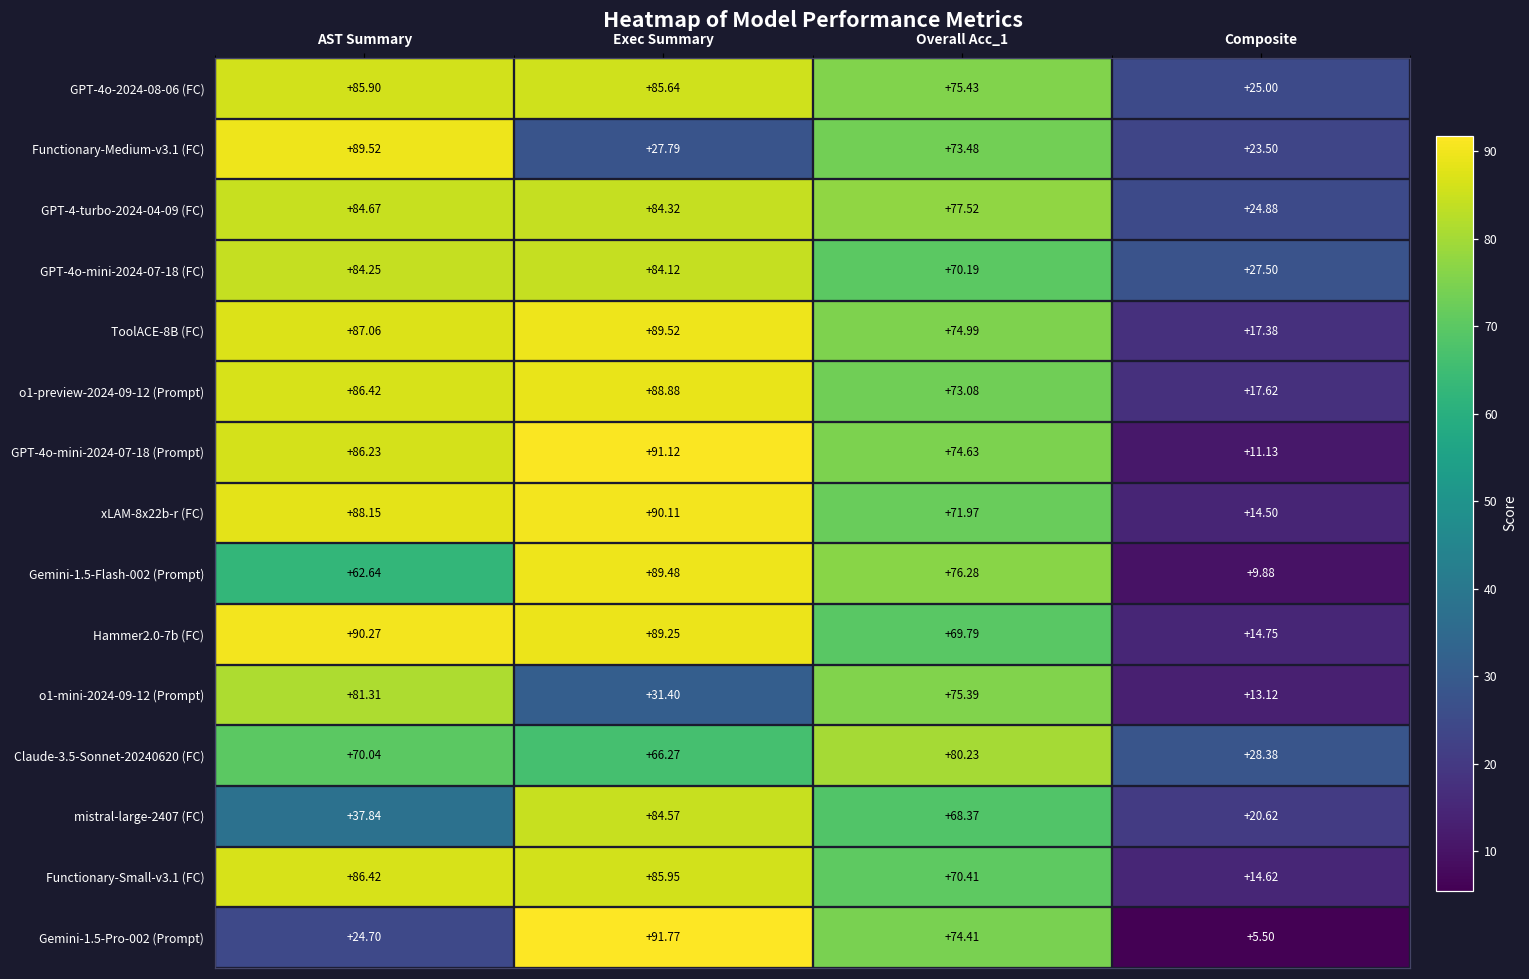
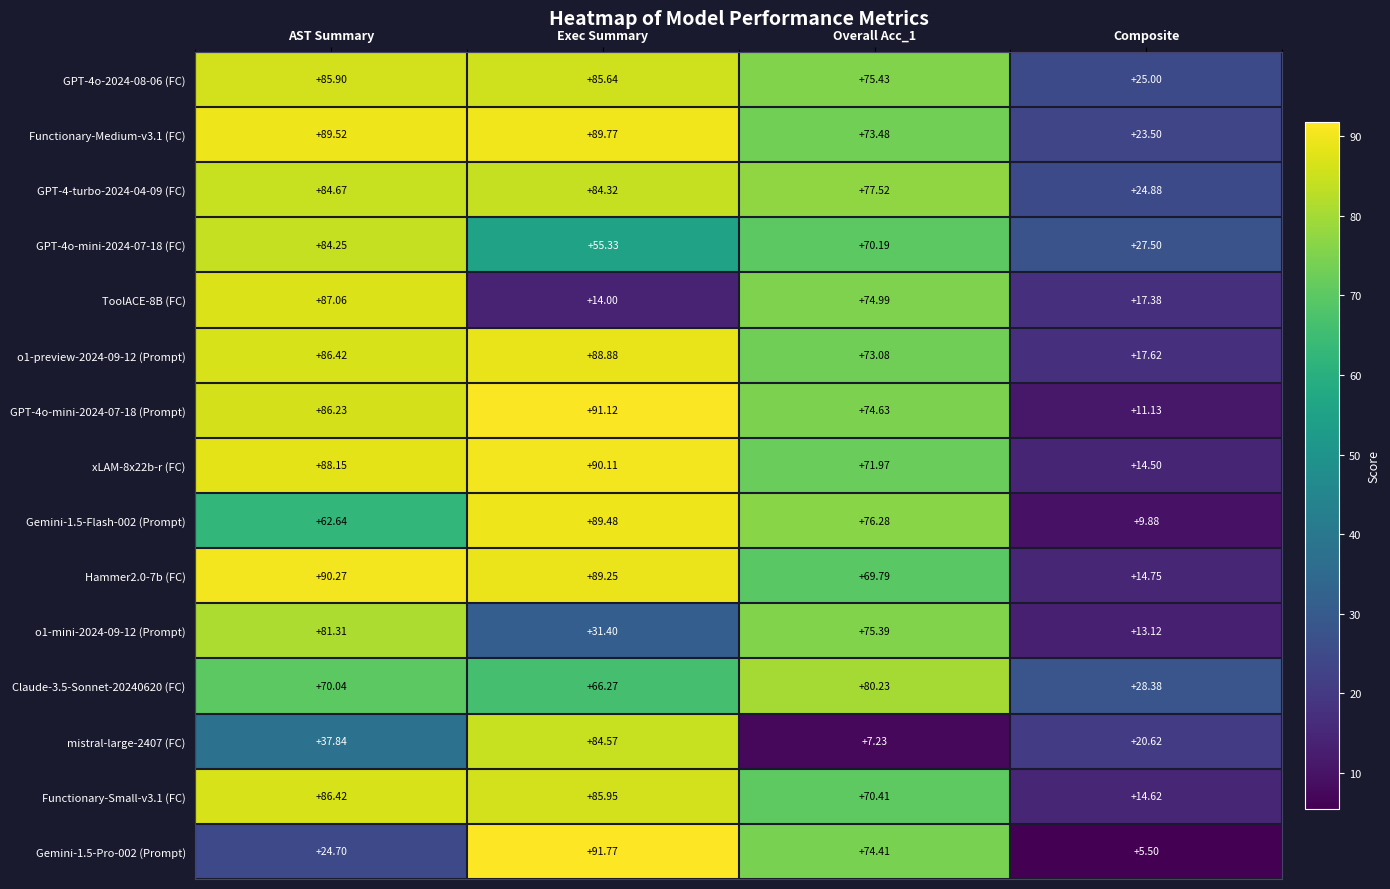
  {
    "GPT-4o-2024-08-06 (FC)": {
      "AST Summary": "+85.90",
      "Exec Summary": "+85.64",
      "Overall Acc_1": "+75.43",
      "Composite": "+25.00"
    },
    "Functionary-Medium-v3.1 (FC)": {
      "AST Summary": "+89.52",
-     "Exec Summary": "+27.79",
+     "Exec Summary": "+89.77",
      "Overall Acc_1": "+73.48",
      "Composite": "+23.50"
    },
    "GPT-4-turbo-2024-04-09 (FC)": {
      "AST Summary": "+84.67",
      "Exec Summary": "+84.32",
      "Overall Acc_1": "+77.52",
      "Composite": "+24.88"
    },
    "GPT-4o-mini-2024-07-18 (FC)": {
      "AST Summary": "+84.25",
-     "Exec Summary": "+84.12",
+     "Exec Summary": "+55.33",
      "Overall Acc_1": "+70.19",
      "Composite": "+27.50"
    },
    "ToolACE-8B (FC)": {
      "AST Summary": "+87.06",
-     "Exec Summary": "+89.52",
+     "Exec Summary": "+14.00",
      "Overall Acc_1": "+74.99",
      "Composite": "+17.38"
    },
    "o1-preview-2024-09-12 (Prompt)": {
      "AST Summary": "+86.42",
      "Exec Summary": "+88.88",
      "Overall Acc_1": "+73.08",
      "Composite": "+17.62"
    },
    "GPT-4o-mini-2024-07-18 (Prompt)": {
      "AST Summary": "+86.23",
      "Exec Summary": "+91.12",
      "Overall Acc_1": "+74.63",
      "Composite": "+11.13"
    },
    "xLAM-8x22b-r (FC)": {
      "AST Summary": "+88.15",
      "Exec Summary": "+90.11",
      "Overall Acc_1": "+71.97",
      "Composite": "+14.50"
    },
    "Gemini-1.5-Flash-002 (Prompt)": {
      "AST Summary": "+62.64",
      "Exec Summary": "+89.48",
      "Overall Acc_1": "+76.28",
      "Composite": "+9.88"
    },
    "Hammer2.0-7b (FC)": {
      "AST Summary": "+90.27",
      "Exec Summary": "+89.25",
      "Overall Acc_1": "+69.79",
      "Composite": "+14.75"
    },
    "o1-mini-2024-09-12 (Prompt)": {
      "AST Summary": "+81.31",
      "Exec Summary": "+31.40",
      "Overall Acc_1": "+75.39",
      "Composite": "+13.12"
    },
    "Claude-3.5-Sonnet-20240620 (FC)": {
      "AST Summary": "+70.04",
      "Exec Summary": "+66.27",
      "Overall Acc_1": "+80.23",
      "Composite": "+28.38"
    },
    "mistral-large-2407 (FC)": {
      "AST Summary": "+37.84",
      "Exec Summary": "+84.57",
-     "Overall Acc_1": "+68.37",
+     "Overall Acc_1": "+7.23",
      "Composite": "+20.62"
    },
    "Functionary-Small-v3.1 (FC)": {
      "AST Summary": "+86.42",
      "Exec Summary": "+85.95",
      "Overall Acc_1": "+70.41",
      "Composite": "+14.62"
    },
    "Gemini-1.5-Pro-002 (Prompt)": {
      "AST Summary": "+24.70",
      "Exec Summary": "+91.77",
      "Overall Acc_1": "+74.41",
      "Composite": "+5.50"
    }
  }
